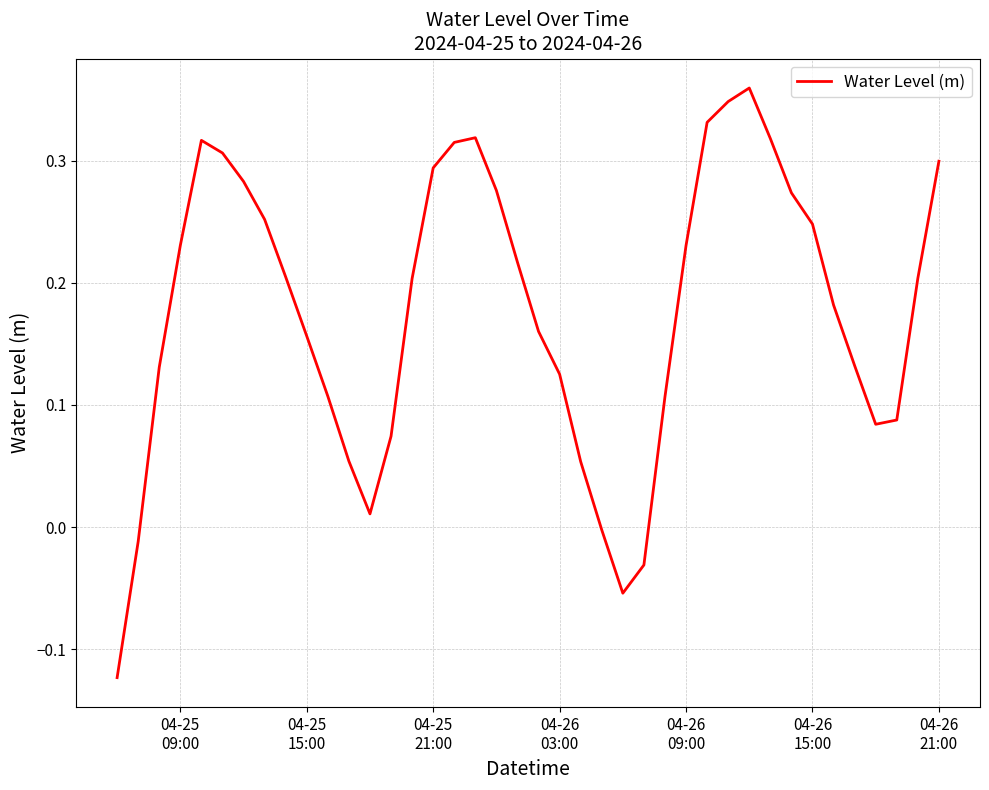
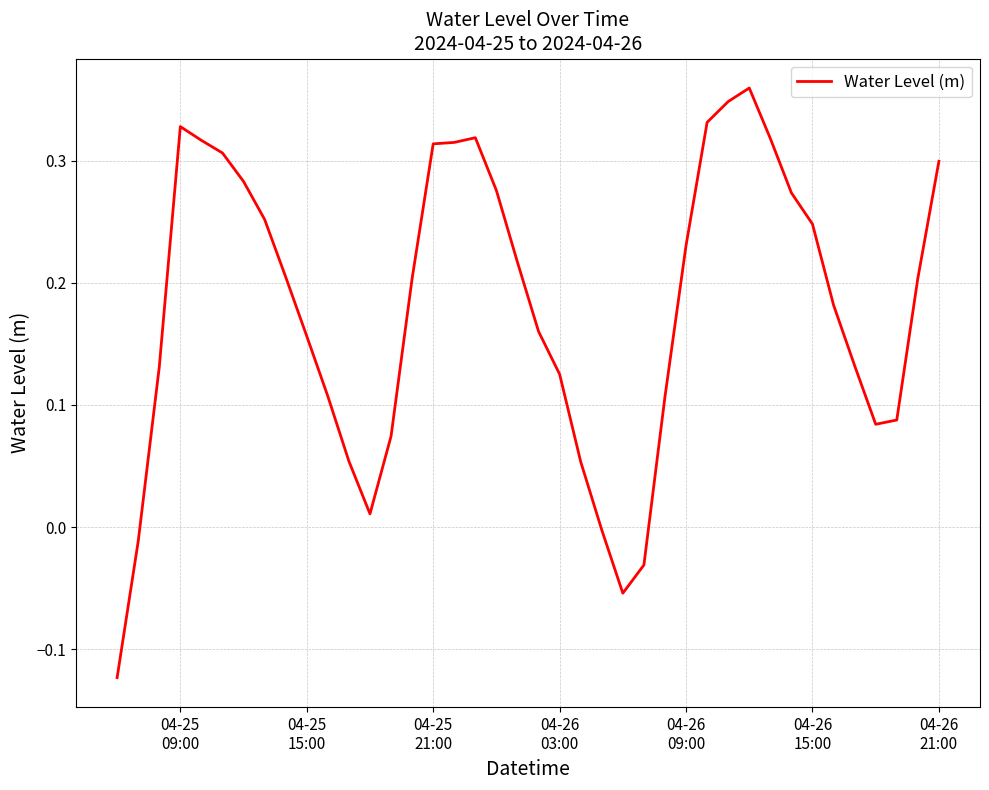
  {
-   "04-25 09:00": 0.231,
+   "04-25 09:00": 0.328,
    "04-25 15:00": 0.156,
-   "04-25 21:00": 0.294,
+   "04-25 21:00": 0.314,
    "04-26 03:00": 0.125,
    "04-26 09:00": 0.231,
    "04-26 15:00": 0.248,
    "04-26 21:00": 0.300
  }
